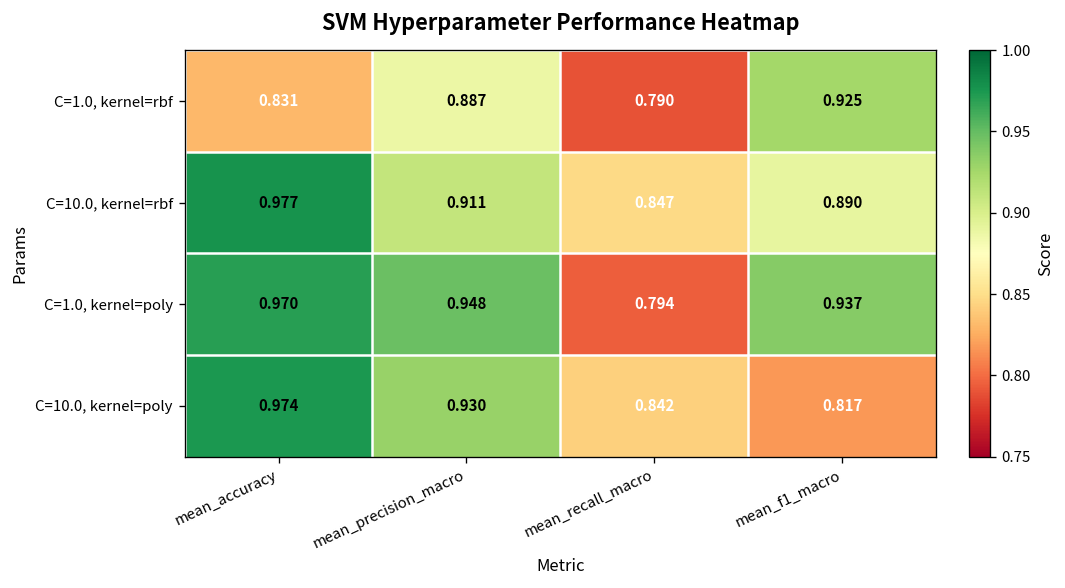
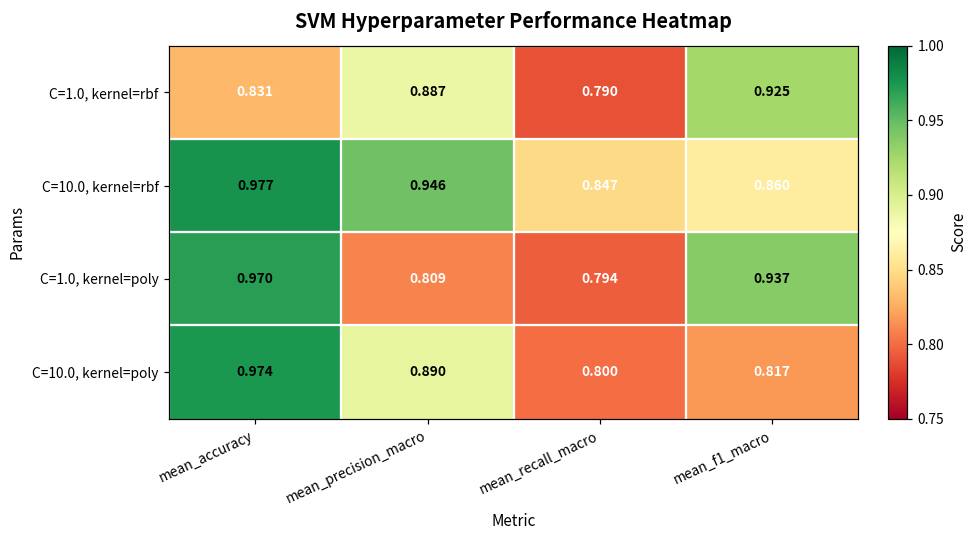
  {
    "C=1.0, kernel=rbf": {
      "mean_accuracy": 0.831,
      "mean_precision_macro": 0.887,
      "mean_recall_macro": 0.790,
      "mean_f1_macro": 0.925
    },
    "C=10.0, kernel=rbf": {
      "mean_accuracy": 0.977,
-     "mean_precision_macro": 0.911,
+     "mean_precision_macro": 0.946,
      "mean_recall_macro": 0.847,
-     "mean_f1_macro": 0.890
+     "mean_f1_macro": 0.860
    },
    "C=1.0, kernel=poly": {
      "mean_accuracy": 0.970,
-     "mean_precision_macro": 0.948,
+     "mean_precision_macro": 0.809,
      "mean_recall_macro": 0.794,
      "mean_f1_macro": 0.937
    },
    "C=10.0, kernel=poly": {
      "mean_accuracy": 0.974,
-     "mean_precision_macro": 0.930,
-     "mean_recall_macro": 0.842,
+     "mean_precision_macro": 0.890,
+     "mean_recall_macro": 0.800,
      "mean_f1_macro": 0.817
    }
  }
